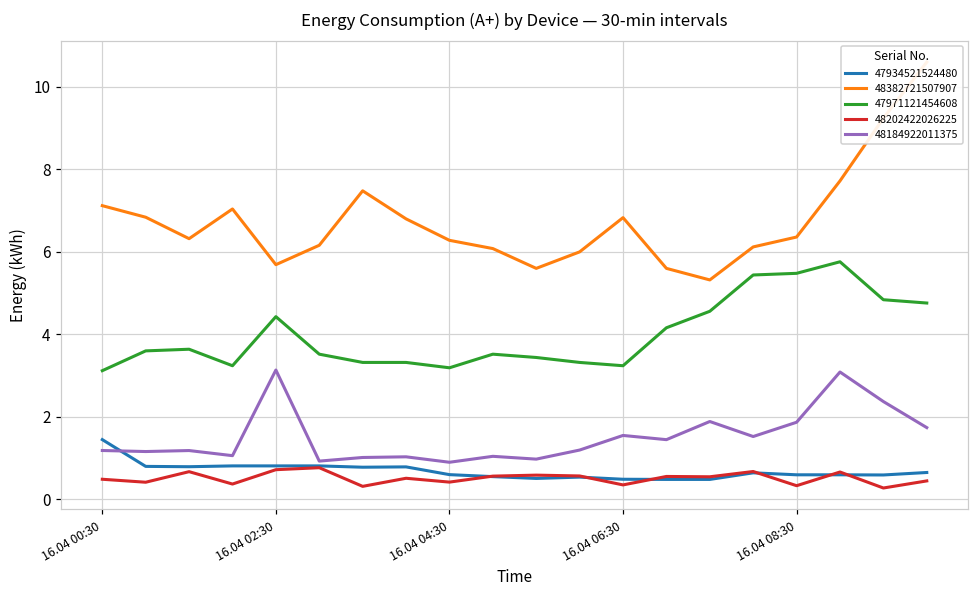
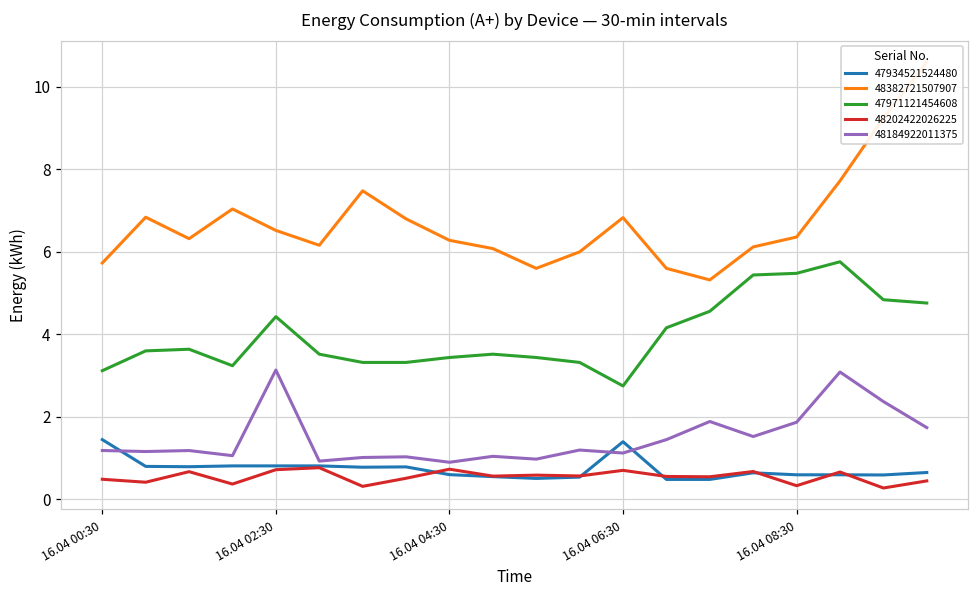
  {
    "47934521524480": {
      "16.04 00:30": 1.4,
      "16.04 02:30": 0.8,
      "16.04 04:30": 0.6,
-     "16.04 06:30": 0.5,
+     "16.04 06:30": 1.4,
      "16.04 08:30": 0.6
    },
    "48382721507907": {
-     "16.04 00:30": 7.1,
-     "16.04 02:30": 5.7,
+     "16.04 00:30": 5.7,
+     "16.04 02:30": 6.5,
      "16.04 04:30": 6.3,
      "16.04 06:30": 6.8,
      "16.04 08:30": 6.4
    },
    "47971121454608": {
      "16.04 00:30": 3.1,
      "16.04 02:30": 4.4,
-     "16.04 04:30": 3.2,
-     "16.04 06:30": 3.2,
+     "16.04 04:30": 3.4,
+     "16.04 06:30": 2.8,
      "16.04 08:30": 5.5
    },
    "48202422026225": {
      "16.04 00:30": 0.5,
      "16.04 02:30": 0.7,
-     "16.04 04:30": 0.4,
-     "16.04 06:30": 0.4,
+     "16.04 04:30": 0.7,
+     "16.04 06:30": 0.7,
      "16.04 08:30": 0.3
    },
    "48184922011375": {
      "16.04 00:30": 1.2,
      "16.04 02:30": 3.1,
      "16.04 04:30": 0.9,
-     "16.04 06:30": 1.6,
+     "16.04 06:30": 1.1,
      "16.04 08:30": 1.9
    }
  }
